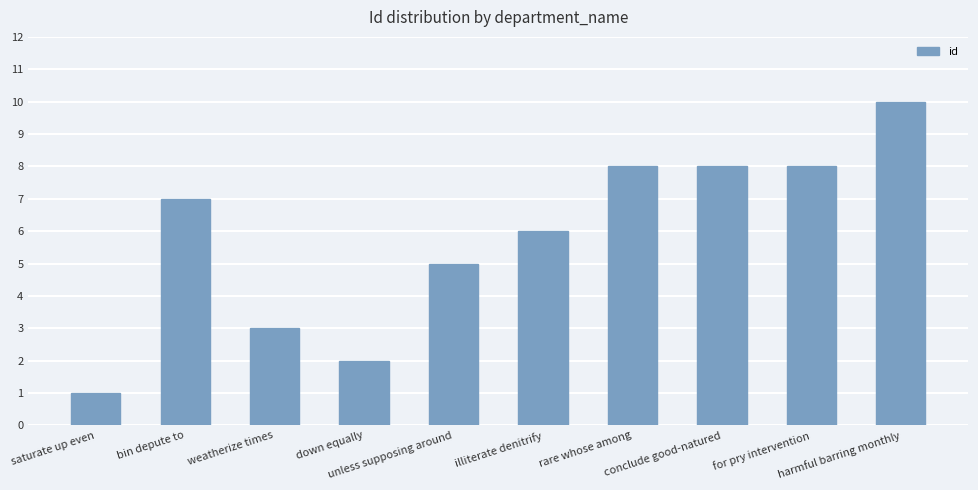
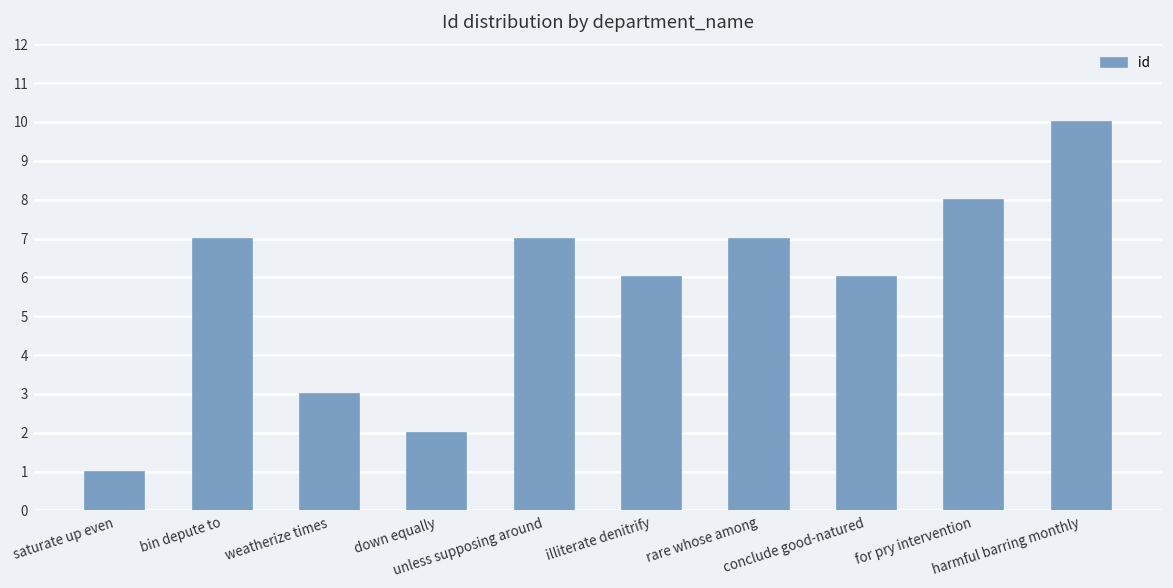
  {
    "saturate up even": 1,
    "bin depute to": 7,
    "weatherize times": 3,
    "down equally": 2,
-   "unless supposing around": 5,
+   "unless supposing around": 7,
    "illiterate denitrify": 6,
-   "rare whose among": 8,
-   "conclude good-natured": 8,
+   "rare whose among": 7,
+   "conclude good-natured": 6,
    "for pry intervention": 8,
    "harmful barring monthly": 10
  }
